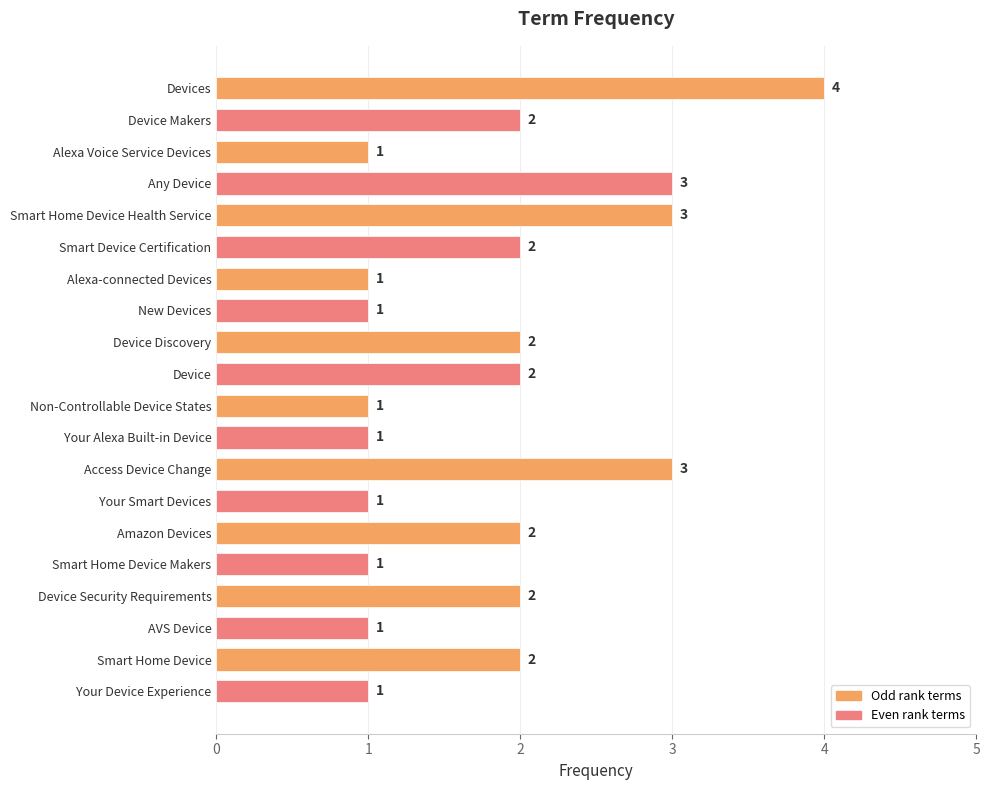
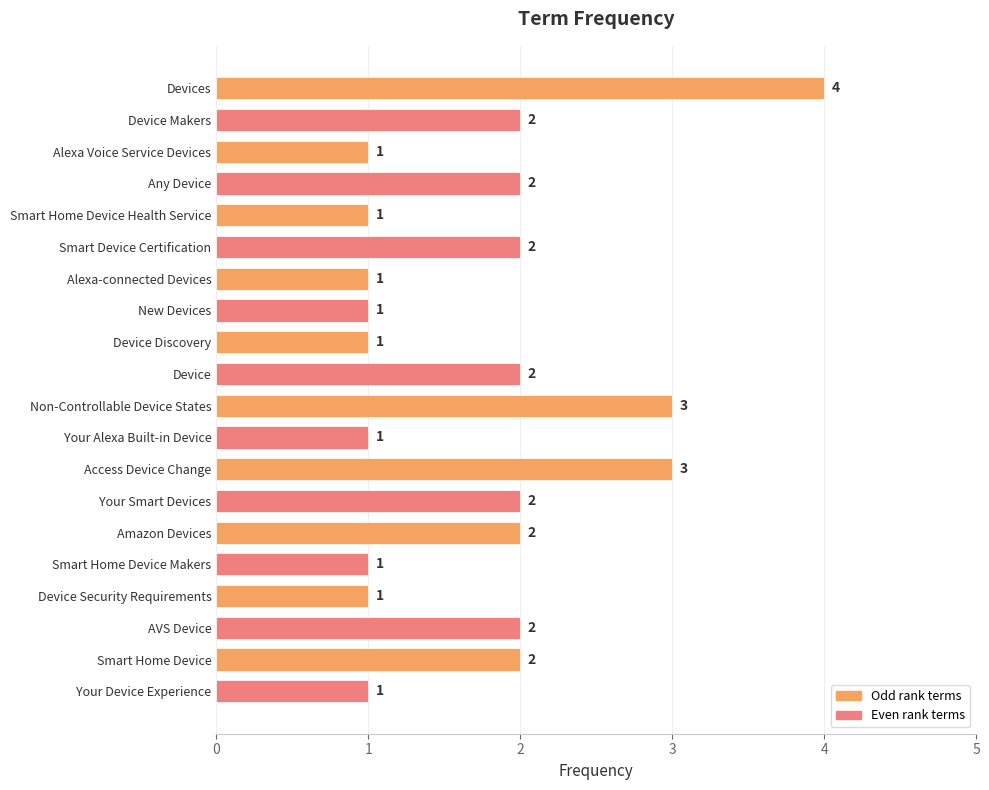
  {
    "Devices": 4,
    "Device Makers": 2,
    "Alexa Voice Service Devices": 1,
-   "Any Device": 3,
-   "Smart Home Device Health Service": 3,
+   "Any Device": 2,
+   "Smart Home Device Health Service": 1,
    "Smart Device Certification": 2,
    "Alexa-connected Devices": 1,
    "New Devices": 1,
-   "Device Discovery": 2,
+   "Device Discovery": 1,
    "Device": 2,
-   "Non-Controllable Device States": 1,
+   "Non-Controllable Device States": 3,
    "Your Alexa Built-in Device": 1,
    "Access Device Change": 3,
-   "Your Smart Devices": 1,
+   "Your Smart Devices": 2,
    "Amazon Devices": 2,
    "Smart Home Device Makers": 1,
-   "Device Security Requirements": 2,
-   "AVS Device": 1,
+   "Device Security Requirements": 1,
+   "AVS Device": 2,
    "Smart Home Device": 2,
    "Your Device Experience": 1
  }
